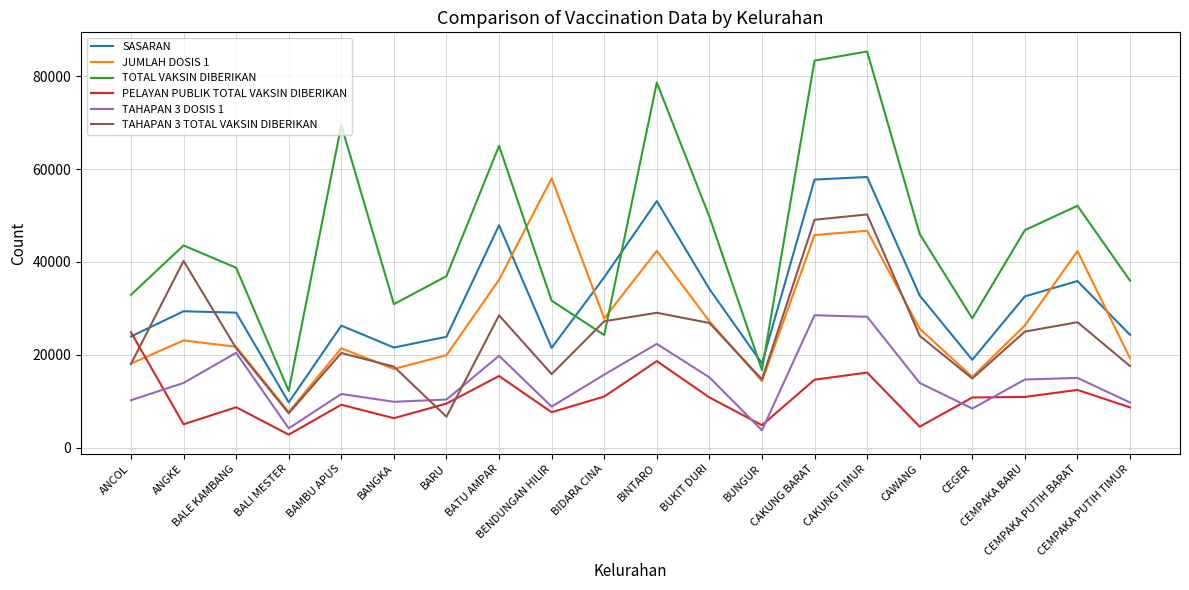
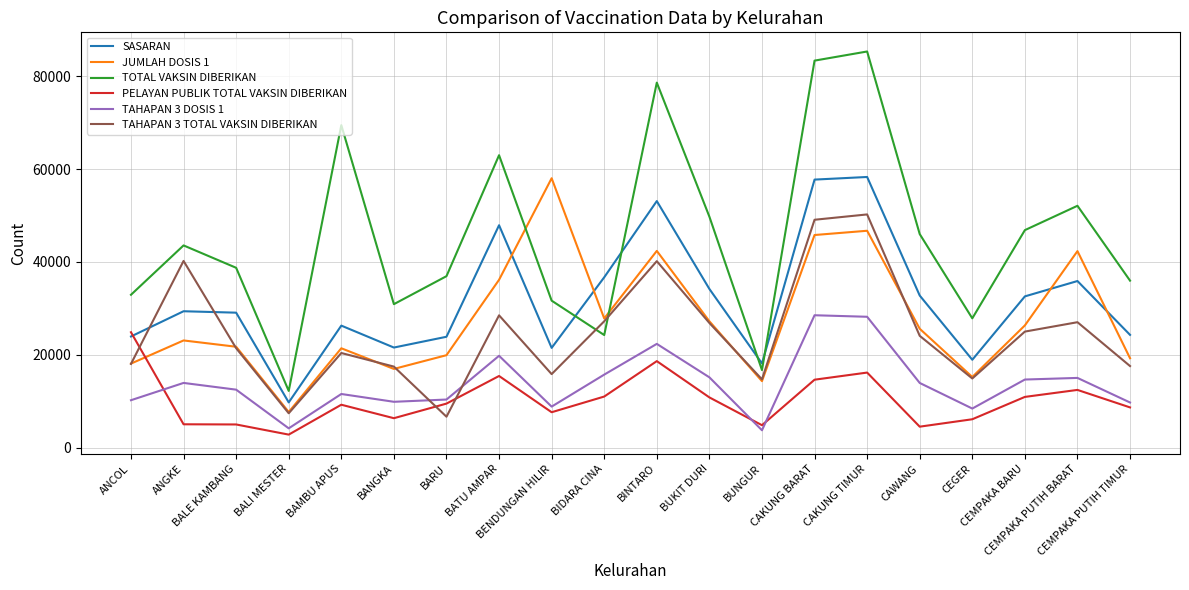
  {
    "SASARAN": {
      "ANCOL": 24000,
      "ANGKE": 29000,
      "BALE KAMBANG": 29000,
      "BALI MESTER": 10000,
      "BAMBU APUS": 26000,
      "BANGKA": 22000,
      "BARU": 24000,
      "BATU AMPAR": 48000,
      "BENDUNGAN HILIR": 21000,
      "BIDARA CINA": 37000,
      "BINTARO": 53000,
      "BUKIT DURI": 34000,
      "BUNGUR": 18000,
      "CAKUNG BARAT": 58000,
      "CAKUNG TIMUR": 58000,
      "CAWANG": 33000,
      "CEGER": 19000,
      "CEMPAKA BARU": 33000,
      "CEMPAKA PUTIH BARAT": 36000,
      "CEMPAKA PUTIH TIMUR": 24000
    },
    "JUMLAH DOSIS 1": {
      "ANGKE": 23000,
      "BAMBU APUS": 21000,
      "BARU": 20000,
      "BATU AMPAR": 36000,
      "BENDUNGAN HILIR": 58000,
      "BIDARA CINA": 28000,
      "BINTARO": 42000,
      "CAKUNG BARAT": 46000,
      "CAKUNG TIMUR": 47000,
      "CAWANG": 26000,
      "CEMPAKA BARU": 26000,
      "CEMPAKA PUTIH BARAT": 42000,
      "CEMPAKA PUTIH TIMUR": 19000
    },
    "TOTAL VAKSIN DIBERIKAN": {
      "ANCOL": 33000,
      "ANGKE": 44000,
      "BALE KAMBANG": 39000,
      "BALI MESTER": 12000,
      "BANGKA": 31000,
      "BARU": 37000,
-     "BATU AMPAR": 65000,
+     "BATU AMPAR": 63000,
      "BENDUNGAN HILIR": 32000,
      "BIDARA CINA": 24000,
      "BINTARO": 79000,
      "BUKIT DURI": 50000,
      "BUNGUR": 17000,
      "CAKUNG BARAT": 83000,
      "CAKUNG TIMUR": 85000,
      "CAWANG": 46000,
      "CEGER": 28000,
      "CEMPAKA BARU": 47000,
      "CEMPAKA PUTIH BARAT": 52000,
      "CEMPAKA PUTIH TIMUR": 36000
    },
    "PELAYAN PUBLIK TOTAL VAKSIN DIBERIKAN": {
      "ANCOL": 25000,
      "ANGKE": 5000,
-     "BALE KAMBANG": 9000,
+     "BALE KAMBANG": 5000,
      "BALI MESTER": 3000,
      "BAMBU APUS": 9000,
      "BANGKA": 6000,
      "BARU": 9000,
      "BATU AMPAR": 15000,
      "BENDUNGAN HILIR": 8000,
      "BIDARA CINA": 11000,
      "BINTARO": 19000,
      "BUKIT DURI": 11000,
      "BUNGUR": 5000,
      "CAKUNG BARAT": 15000,
      "CAKUNG TIMUR": 16000,
      "CAWANG": 5000,
-     "CEGER": 11000,
+     "CEGER": 6000,
      "CEMPAKA BARU": 11000,
      "CEMPAKA PUTIH BARAT": 12000,
      "CEMPAKA PUTIH TIMUR": 9000
    },
    "TAHAPAN 3 DOSIS 1": {
      "ANCOL": 10000,
      "ANGKE": 14000,
-     "BALE KAMBANG": 20000,
+     "BALE KAMBANG": 12000,
      "BALI MESTER": 4000,
      "BAMBU APUS": 12000,
      "BANGKA": 10000,
      "BARU": 10000,
      "BATU AMPAR": 20000,
      "BENDUNGAN HILIR": 9000,
      "BIDARA CINA": 16000,
      "BINTARO": 22000,
      "BUKIT DURI": 15000,
      "BUNGUR": 4000,
      "CAKUNG BARAT": 29000,
      "CAKUNG TIMUR": 28000,
      "CAWANG": 14000,
      "CEGER": 8000,
      "CEMPAKA BARU": 15000,
      "CEMPAKA PUTIH BARAT": 15000,
      "CEMPAKA PUTIH TIMUR": 10000
    },
    "TAHAPAN 3 TOTAL VAKSIN DIBERIKAN": {
      "ANGKE": 40000,
      "BAMBU APUS": 20000,
      "BARU": 7000,
      "BATU AMPAR": 29000,
      "BENDUNGAN HILIR": 16000,
      "BIDARA CINA": 27000,
-     "BINTARO": 29000,
+     "BINTARO": 40000,
      "CAKUNG BARAT": 49000,
      "CAKUNG TIMUR": 50000,
      "CAWANG": 24000,
      "CEMPAKA BARU": 25000,
      "CEMPAKA PUTIH BARAT": 27000,
      "CEMPAKA PUTIH TIMUR": 18000
    }
  }
